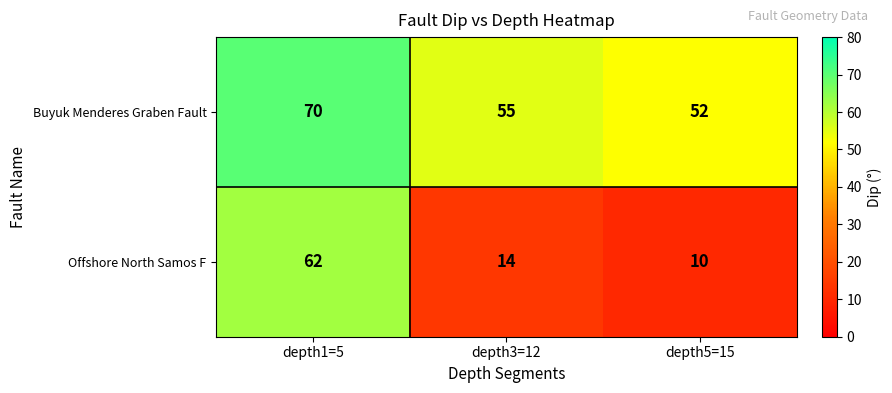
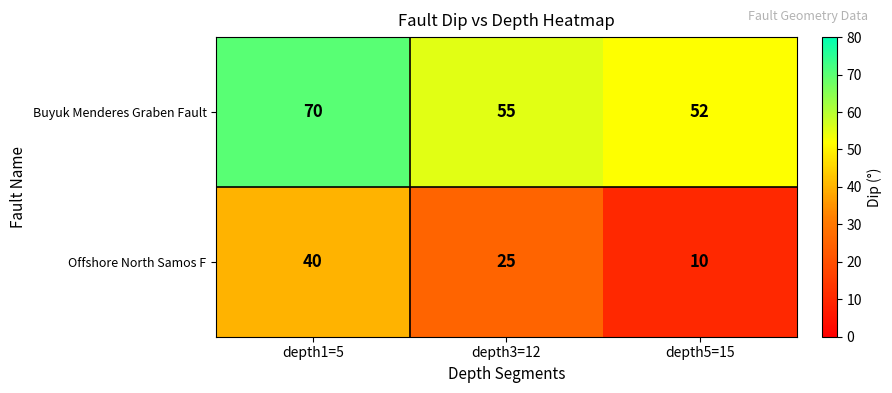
  {
    "Buyuk Menderes Graben Fault": {
      "depth1=5": 70,
      "depth3=12": 55,
      "depth5=15": 52
    },
    "Offshore North Samos F": {
-     "depth1=5": 62,
-     "depth3=12": 14,
+     "depth1=5": 40,
+     "depth3=12": 25,
      "depth5=15": 10
    }
  }
